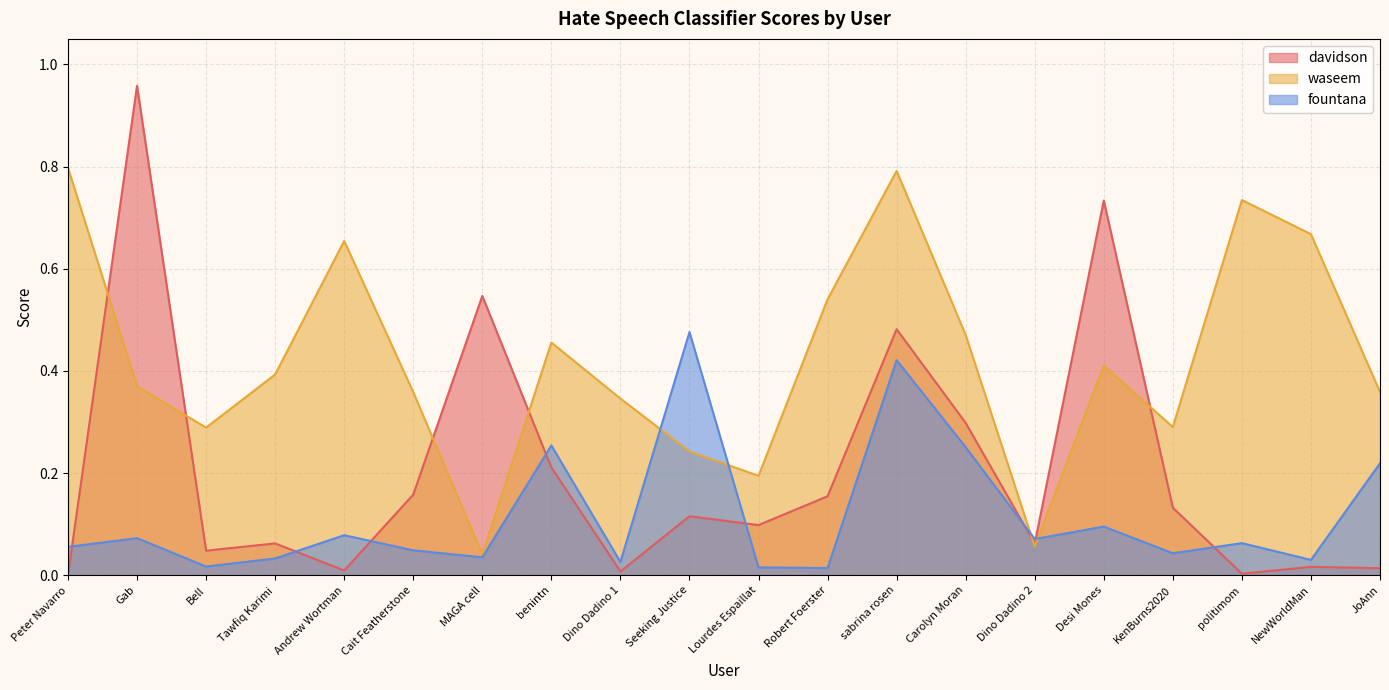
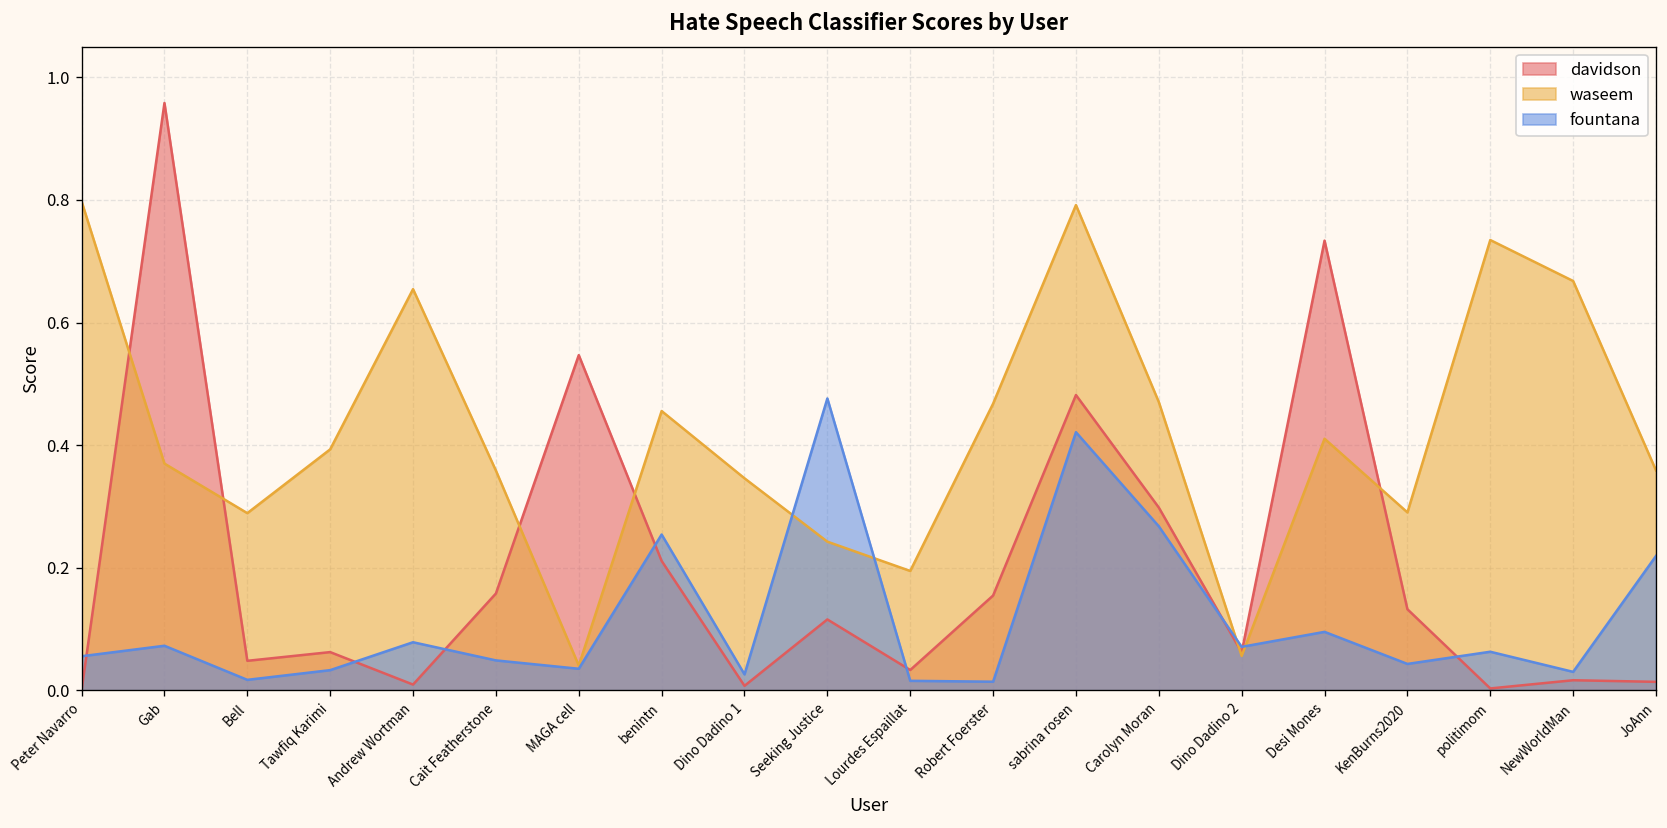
  {
    "davidson": {
      "Peter Navarro": 0.00,
      "Gab": 0.96,
      "Bell": 0.05,
      "Tawfiq Karimi": 0.06,
      "Andrew Wortman": 0.01,
      "Cait Featherstone": 0.16,
      "MAGA cell": 0.55,
      "benintn": 0.21,
      "Dino Dadino 1": 0.01,
      "Seeking Justice": 0.12,
-     "Lourdes Espaillat": 0.10,
+     "Lourdes Espaillat": 0.03,
      "Robert Foerster": 0.15,
      "sabrina rosen": 0.48,
      "Carolyn Moran": 0.30,
      "Dino Dadino 2": 0.06,
      "Desi Mones": 0.73,
      "KenBurns2020": 0.13,
      "politimom": 0.00,
      "NewWorldMan": 0.02,
      "JoAnn": 0.01
    },
    "waseem": {
      "Peter Navarro": 0.80,
      "Gab": 0.37,
      "Bell": 0.29,
      "Tawfiq Karimi": 0.39,
      "Andrew Wortman": 0.65,
      "Cait Featherstone": 0.36,
      "MAGA cell": 0.04,
      "benintn": 0.46,
      "Dino Dadino 1": 0.35,
      "Seeking Justice": 0.24,
      "Lourdes Espaillat": 0.19,
-     "Robert Foerster": 0.54,
+     "Robert Foerster": 0.47,
      "sabrina rosen": 0.79,
      "Carolyn Moran": 0.47,
      "Dino Dadino 2": 0.06,
      "Desi Mones": 0.41,
      "KenBurns2020": 0.29,
      "politimom": 0.73,
      "NewWorldMan": 0.67,
      "JoAnn": 0.36
    },
    "fountana": {
      "Peter Navarro": 0.06,
      "Gab": 0.07,
      "Bell": 0.02,
      "Tawfiq Karimi": 0.03,
      "Andrew Wortman": 0.08,
      "Cait Featherstone": 0.05,
      "MAGA cell": 0.04,
      "benintn": 0.25,
      "Dino Dadino 1": 0.03,
      "Seeking Justice": 0.48,
      "Lourdes Espaillat": 0.02,
      "Robert Foerster": 0.01,
      "sabrina rosen": 0.42,
-     "Carolyn Moran": 0.25,
+     "Carolyn Moran": 0.27,
      "Dino Dadino 2": 0.07,
      "Desi Mones": 0.10,
      "KenBurns2020": 0.04,
      "politimom": 0.06,
      "NewWorldMan": 0.03,
      "JoAnn": 0.22
    }
  }
